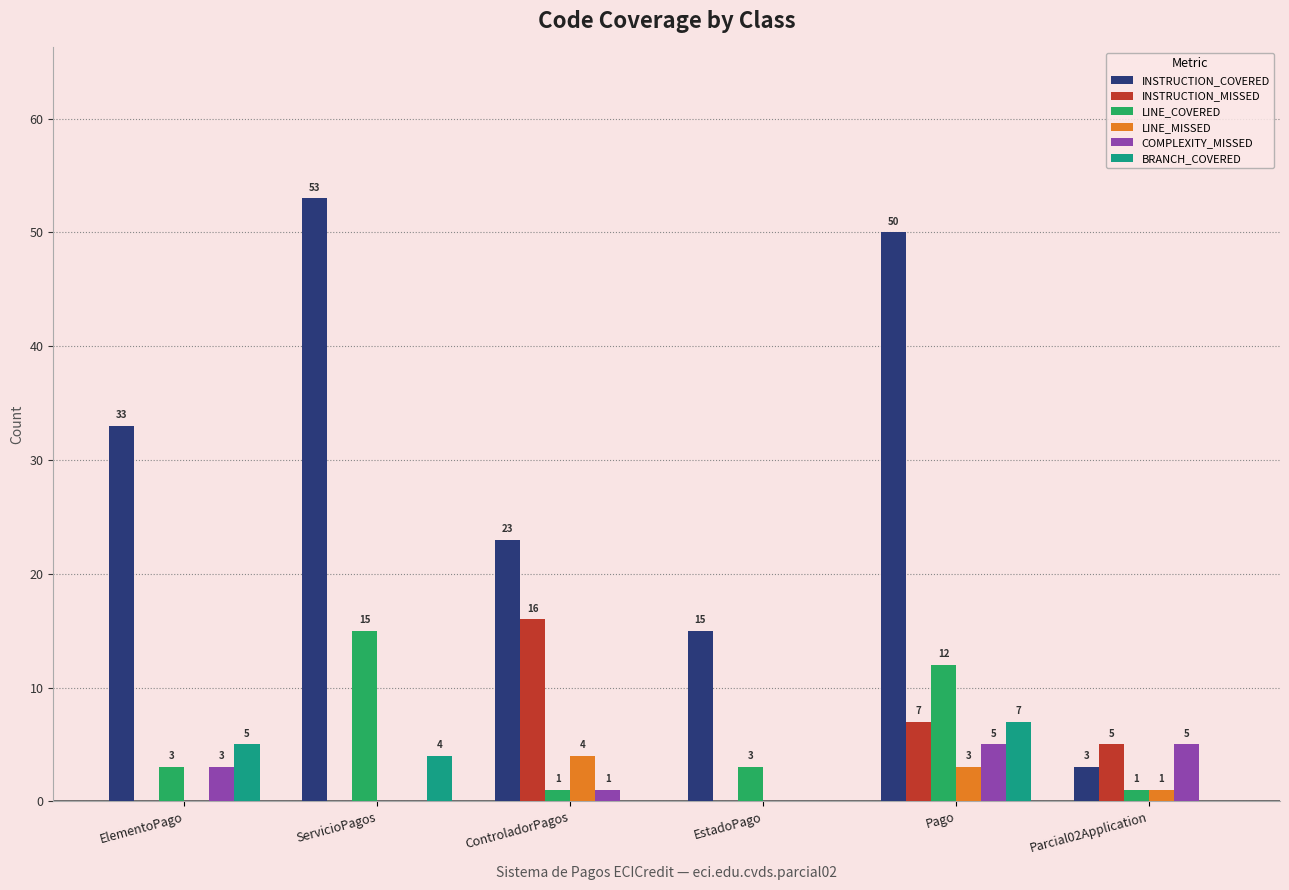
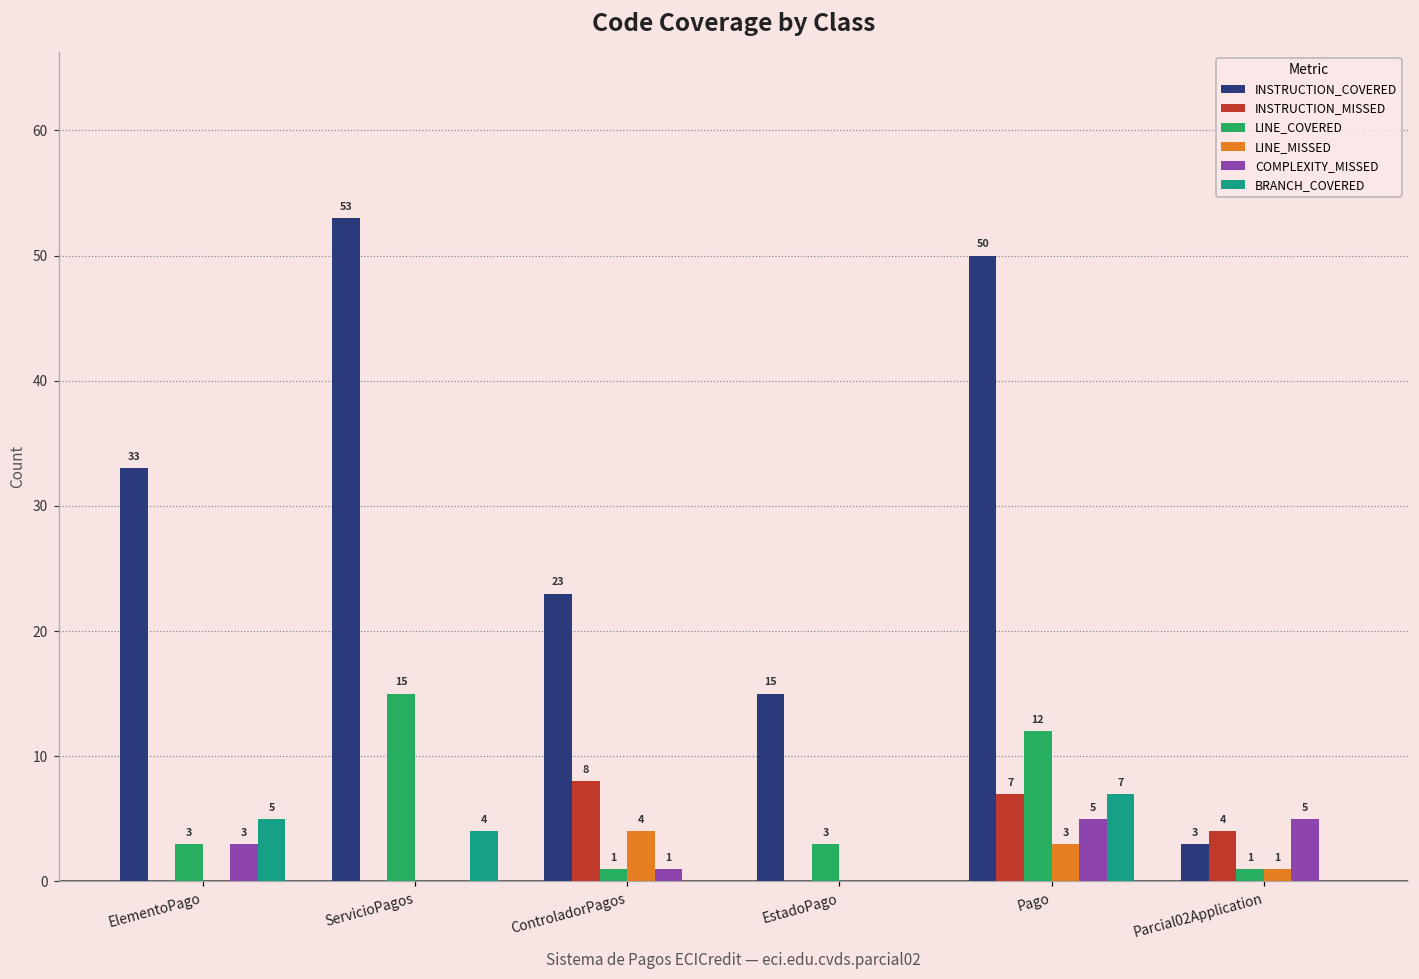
  {
    "INSTRUCTION_COVERED": {
      "ElementoPago": 33,
      "ServicioPagos": 53,
      "ControladorPagos": 23,
      "EstadoPago": 15,
      "Pago": 50,
      "Parcial02Application": 3
    },
    "INSTRUCTION_MISSED": {
-     "ControladorPagos": 16,
+     "ControladorPagos": 8,
      "Pago": 7,
-     "Parcial02Application": 5
+     "Parcial02Application": 4
    },
    "LINE_MISSED": {
      "ControladorPagos": 4,
      "Pago": 3,
      "Parcial02Application": 1
    },
    "COMPLEXITY_MISSED": {
      "ElementoPago": 3,
      "ControladorPagos": 1,
      "Pago": 5,
      "Parcial02Application": 5
    }
  }
